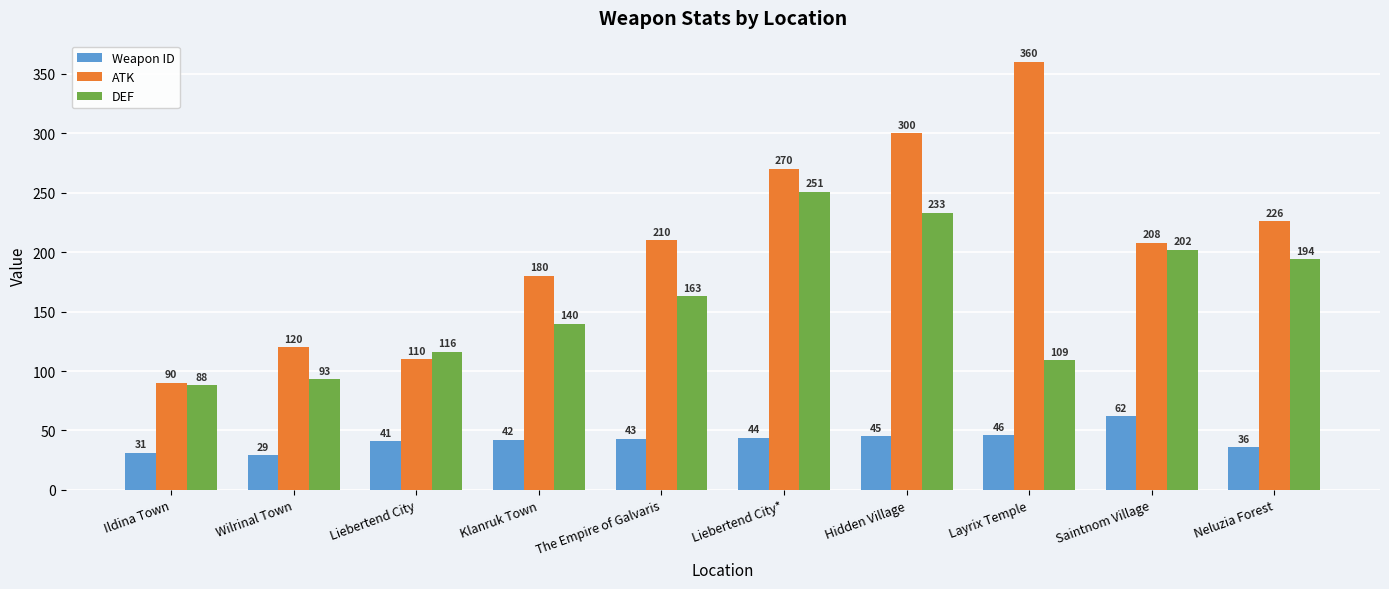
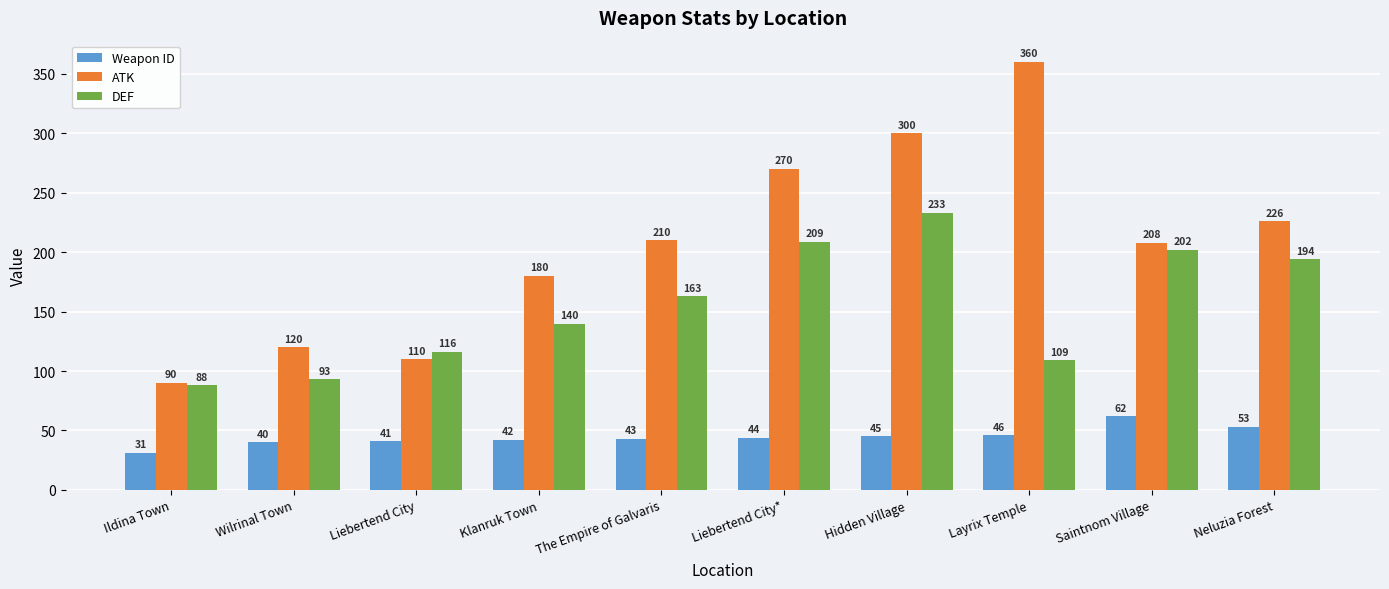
  {
    "Weapon ID": {
      "Ildina Town": 31,
-     "Wilrinal Town": 29,
+     "Wilrinal Town": 40,
      "Liebertend City": 41,
      "Klanruk Town": 42,
      "The Empire of Galvaris": 43,
      "Liebertend City*": 44,
      "Hidden Village": 45,
      "Layrix Temple": 46,
      "Saintnom Village": 62,
-     "Neluzia Forest": 36
+     "Neluzia Forest": 53
    },
    "ATK": {
      "Ildina Town": 90,
      "Wilrinal Town": 120,
      "Liebertend City": 110,
      "Klanruk Town": 180,
      "The Empire of Galvaris": 210,
      "Liebertend City*": 270,
      "Hidden Village": 300,
      "Layrix Temple": 360,
      "Saintnom Village": 208,
      "Neluzia Forest": 226
    },
    "DEF": {
      "Ildina Town": 88,
      "Wilrinal Town": 93,
      "Liebertend City": 116,
      "Klanruk Town": 140,
      "The Empire of Galvaris": 163,
-     "Liebertend City*": 251,
+     "Liebertend City*": 209,
      "Hidden Village": 233,
      "Layrix Temple": 109,
      "Saintnom Village": 202,
      "Neluzia Forest": 194
    }
  }
